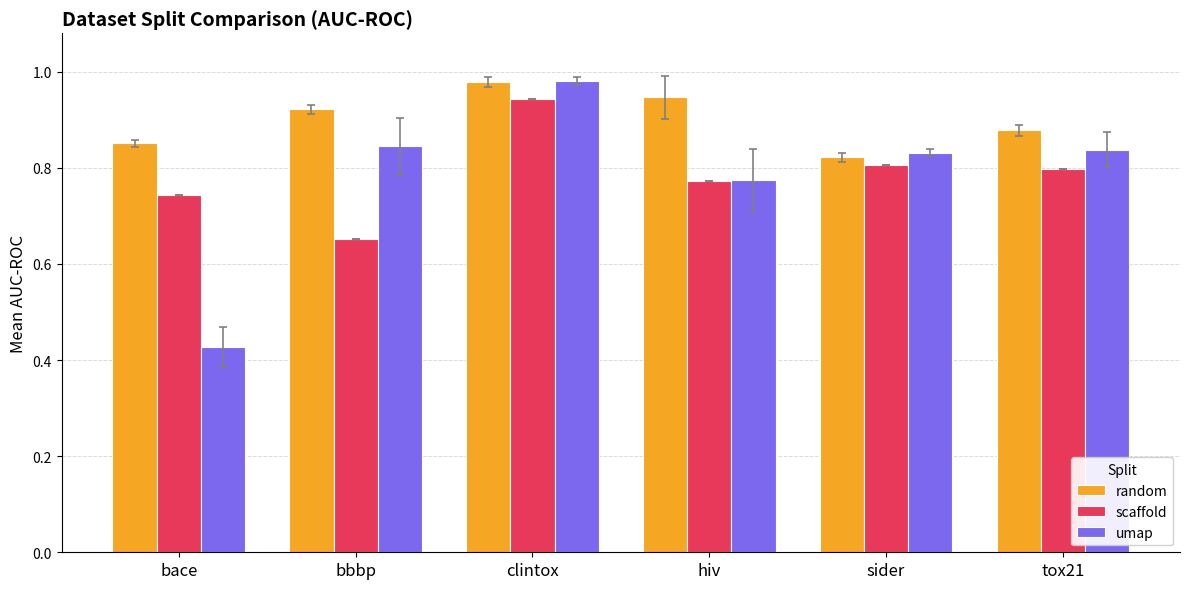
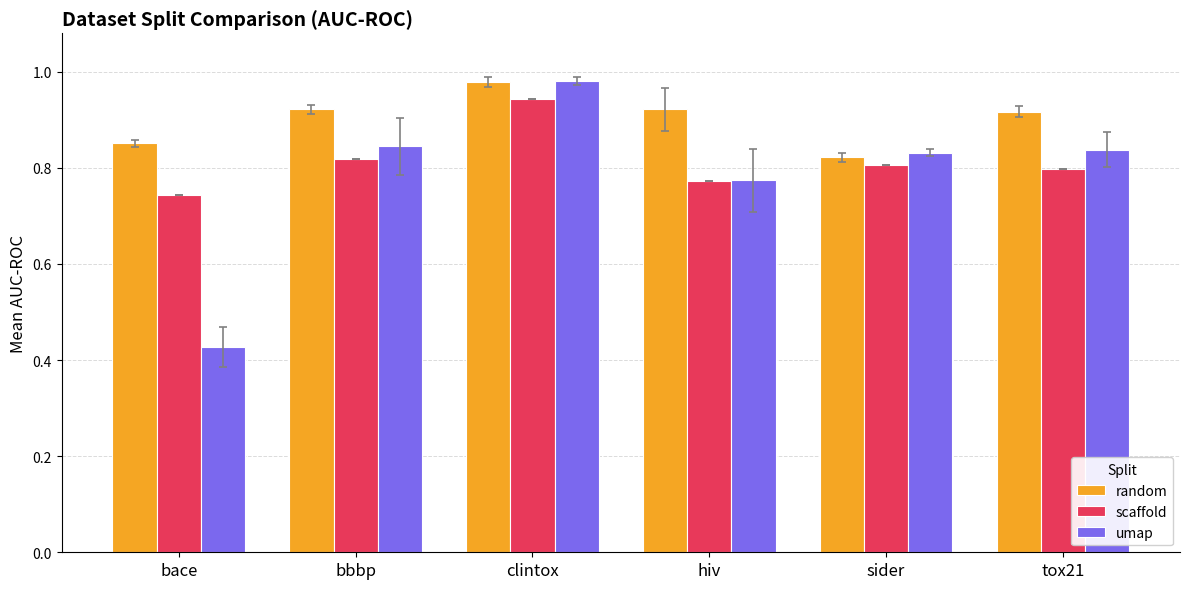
  {
    "random": {
      "bace": 0.85,
      "bbbp": 0.92,
      "clintox": 0.98,
-     "hiv": 0.95,
+     "hiv": 0.92,
      "sider": 0.82,
-     "tox21": 0.88
+     "tox21": 0.92
    },
    "scaffold": {
      "bace": 0.74,
-     "bbbp": 0.65,
+     "bbbp": 0.82,
      "clintox": 0.94,
      "hiv": 0.77,
      "sider": 0.81,
      "tox21": 0.80
    },
    "umap": {
      "bace": 0.43,
      "bbbp": 0.84,
      "clintox": 0.98,
      "hiv": 0.77,
      "sider": 0.83,
      "tox21": 0.84
    }
  }
